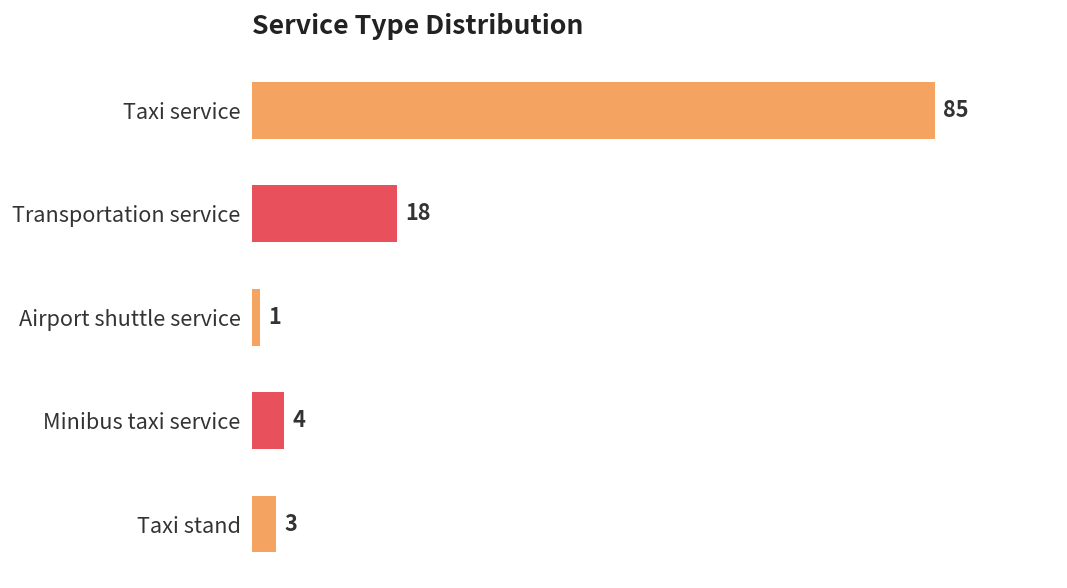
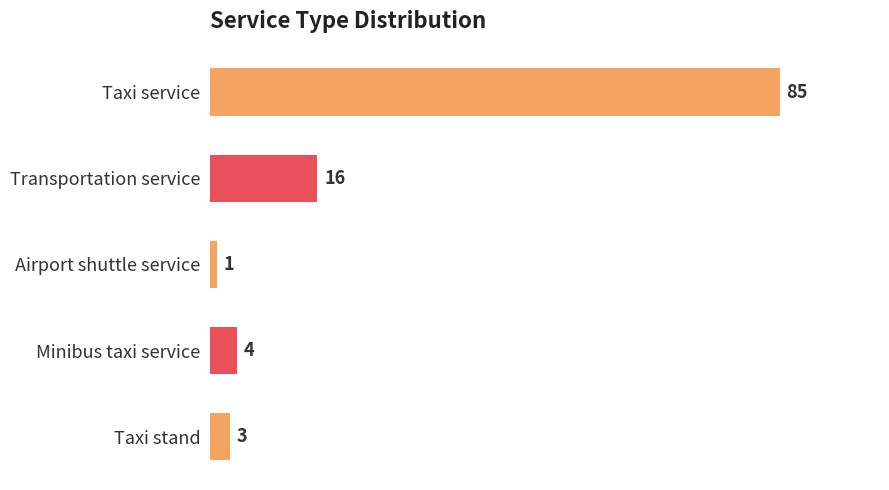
  {
    "Taxi service": 85,
-   "Transportation service": 18,
+   "Transportation service": 16,
    "Airport shuttle service": 1,
    "Minibus taxi service": 4,
    "Taxi stand": 3
  }
